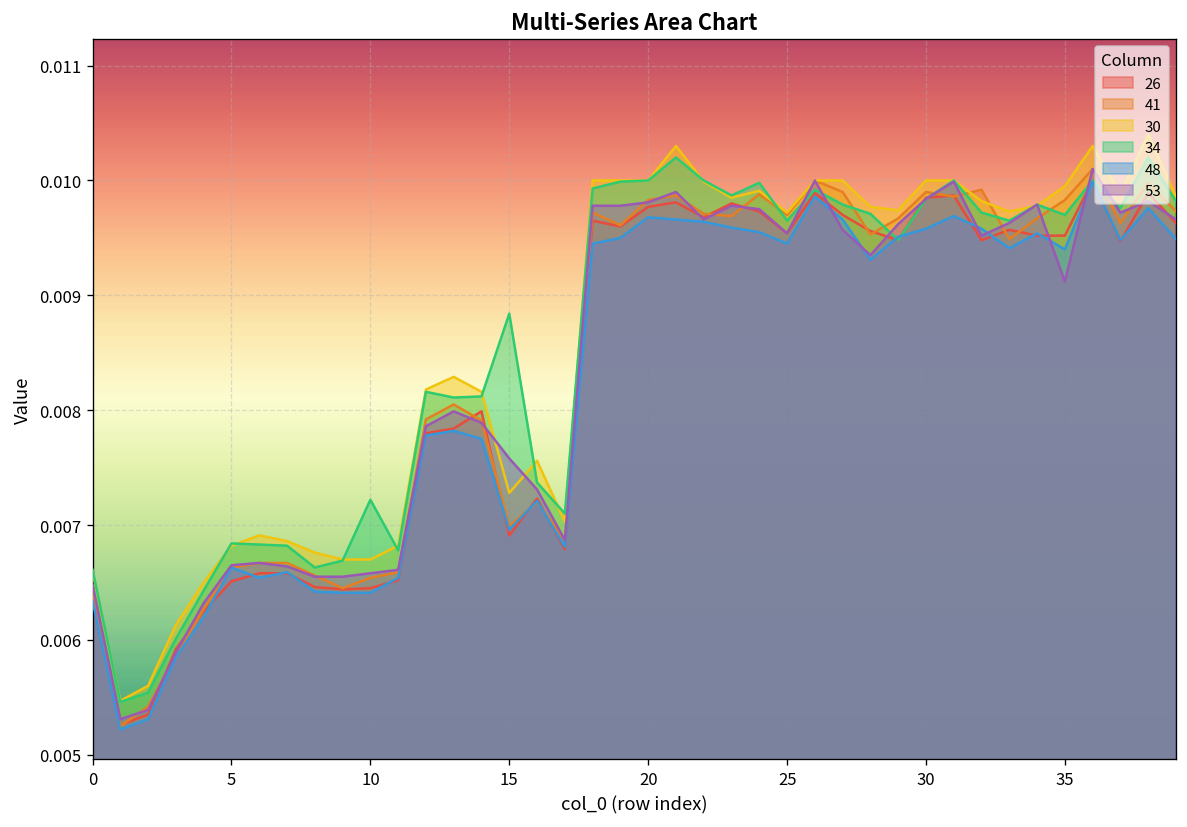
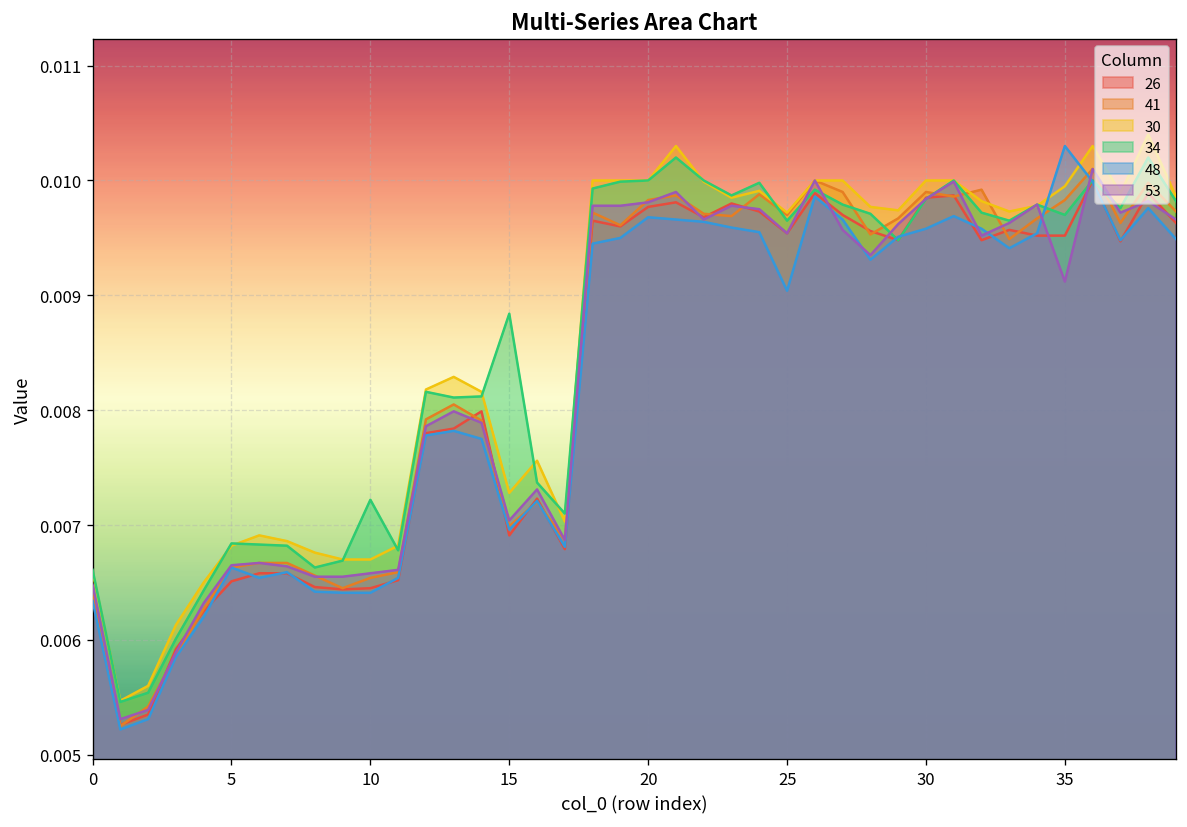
  {
    "34": {
      "10": 0.0072,
      "15": 0.0088,
      "25": 0.0097,
      "35": 0.0097
    },
    "48": {
      "0": 0.0063,
      "10": 0.0064,
      "15": 0.0070,
      "20": 0.0097,
-     "25": 0.0095,
+     "25": 0.0090,
      "30": 0.0096,
-     "35": 0.0094
+     "35": 0.0103
    },
    "53": {
      "0": 0.0065,
      "10": 0.0066,
-     "15": 0.0076,
+     "15": 0.0070,
      "35": 0.0091
    }
  }
